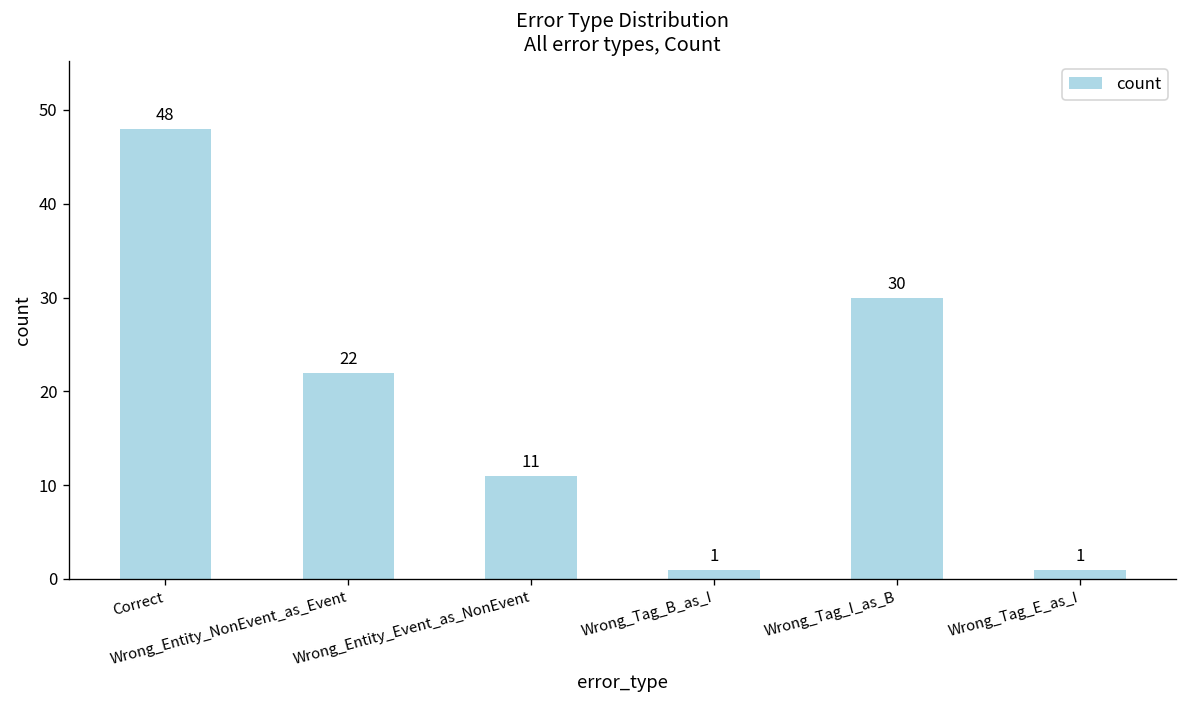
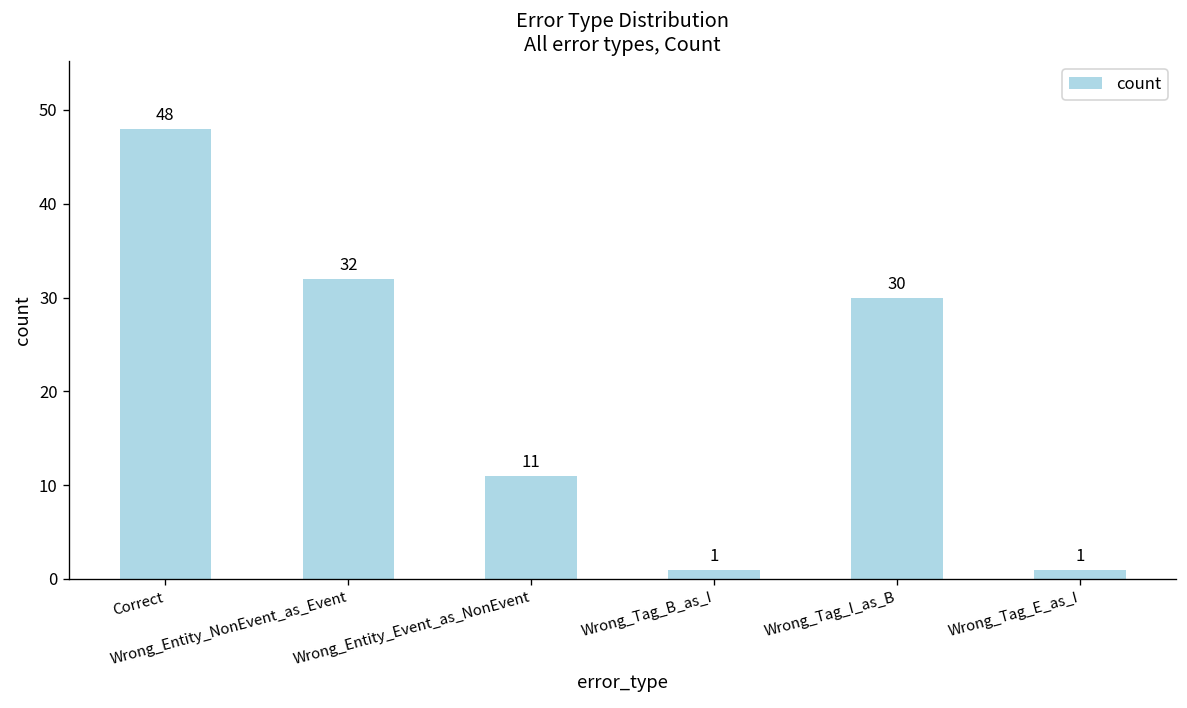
  {
    "Correct": 48,
-   "Wrong_Entity_NonEvent_as_Event": 22,
+   "Wrong_Entity_NonEvent_as_Event": 32,
    "Wrong_Entity_Event_as_NonEvent": 11,
    "Wrong_Tag_B_as_I": 1,
    "Wrong_Tag_I_as_B": 30,
    "Wrong_Tag_E_as_I": 1
  }
